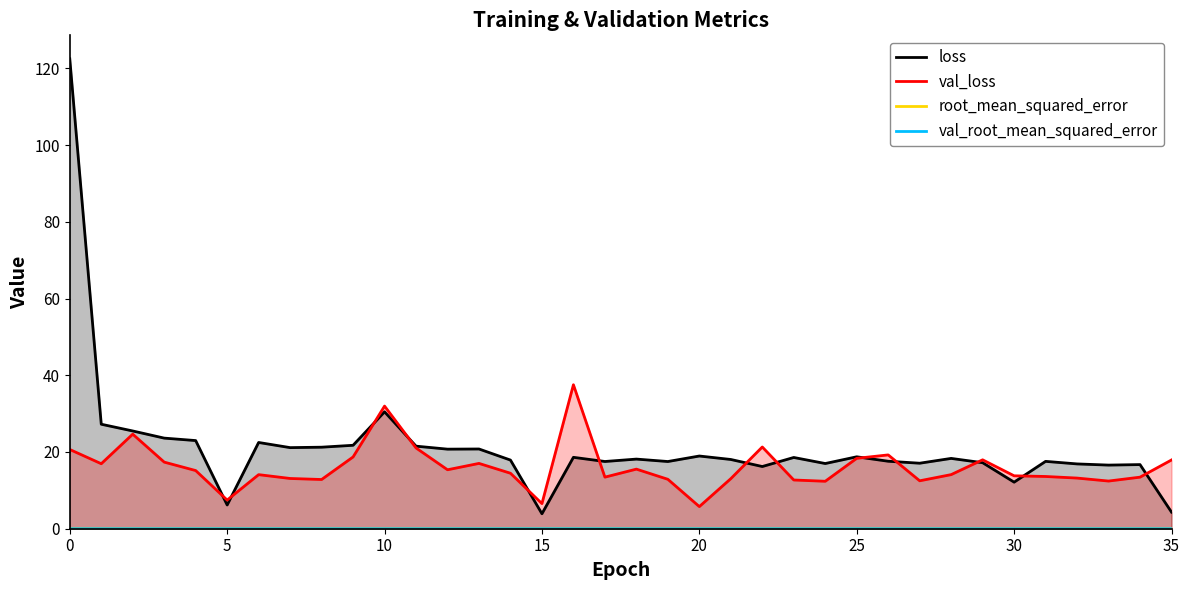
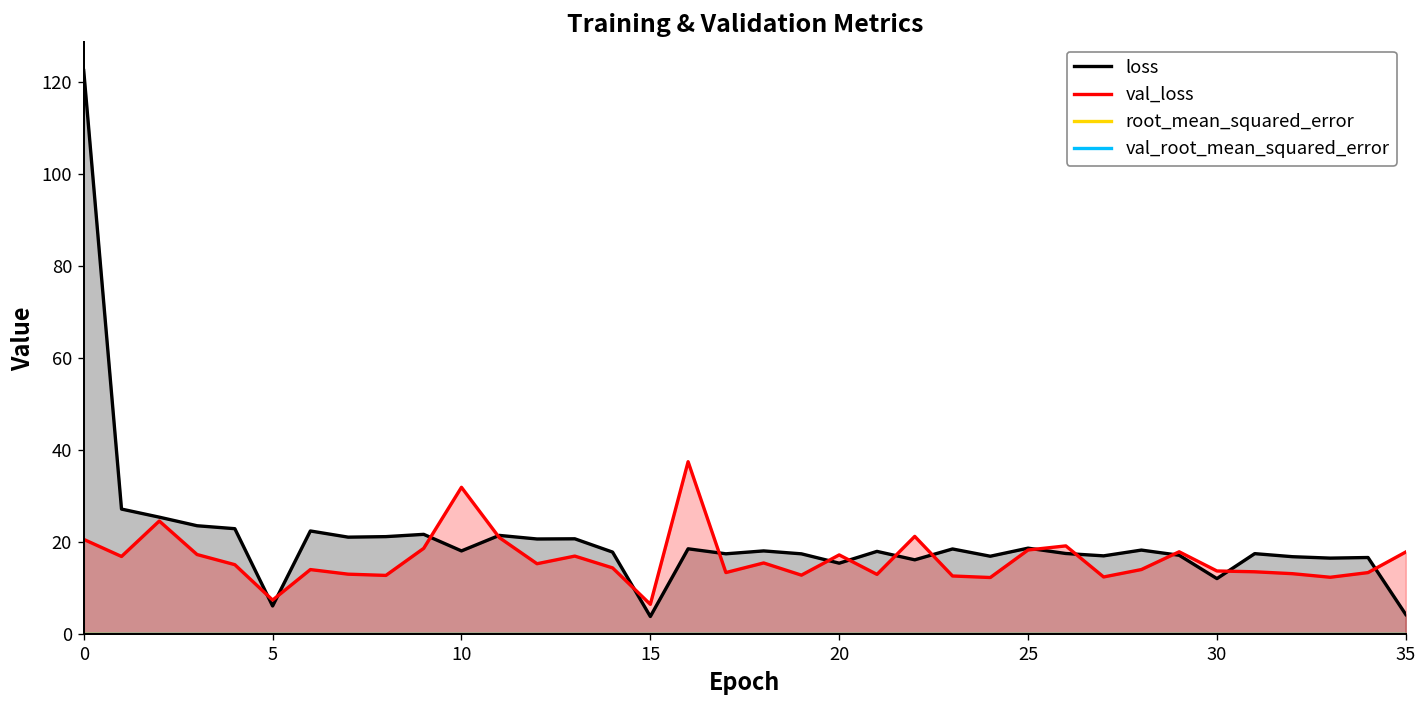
  {
    "loss": {
      "0": 122,
      "5": 6,
-     "10": 30,
+     "10": 18,
      "15": 4,
-     "20": 19,
+     "20": 15,
      "30": 12,
      "35": 4
    },
    "val_loss": {
      "0": 21,
      "5": 7,
      "10": 32,
      "15": 7,
-     "20": 6,
+     "20": 17,
      "30": 14,
      "35": 18
    },
    "val_root_mean_squared_error": {
      "0": 0,
      "5": 0,
      "10": 0,
      "15": 0,
      "20": 0,
      "25": 0,
      "30": 0,
      "35": 0
    }
  }
